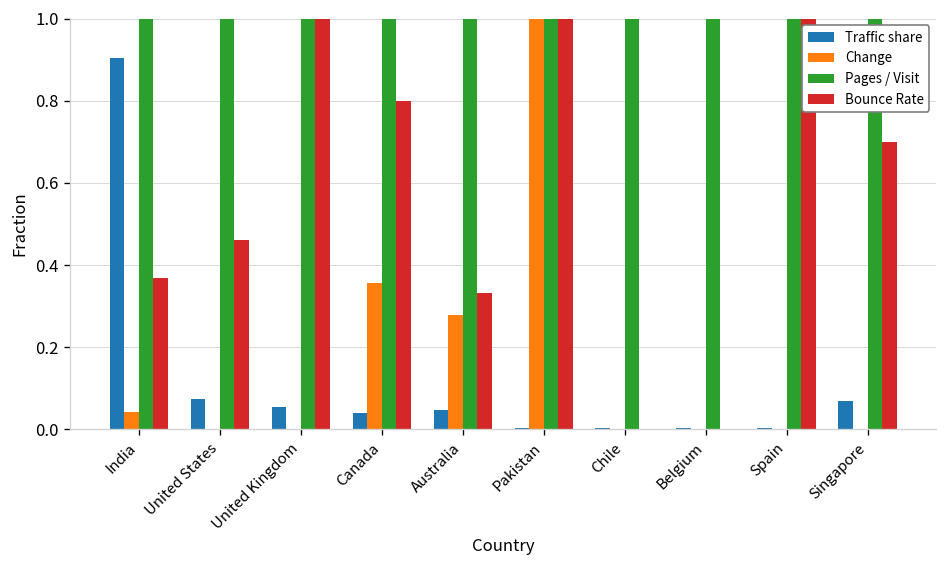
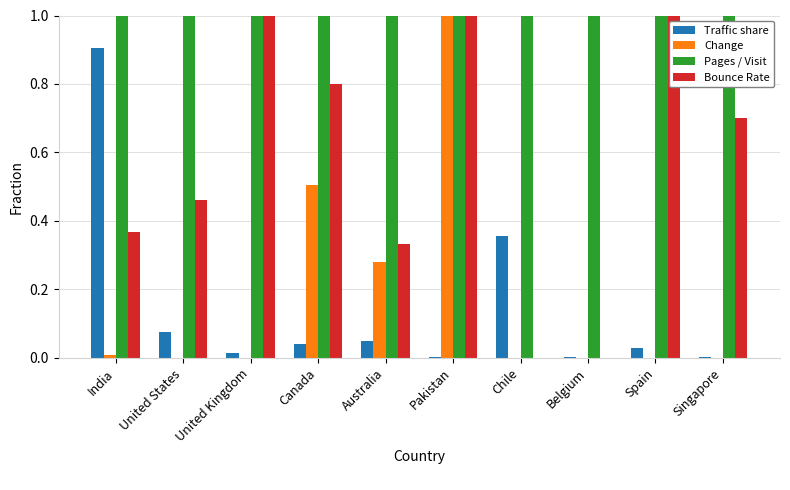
  {
    "Traffic share": {
      "India": 0.90,
      "United States": 0.08,
-     "United Kingdom": 0.05,
+     "United Kingdom": 0.01,
      "Canada": 0.04,
      "Australia": 0.05,
-     "Chile": 0.00,
-     "Spain": 0.00,
-     "Singapore": 0.07
+     "Chile": 0.36,
+     "Spain": 0.03,
+     "Singapore": 0.00
    },
    "Change": {
-     "India": 0.04,
+     "India": 0.01,
      "United Kingdom": 0.00,
-     "Canada": 0.36,
+     "Canada": 0.50,
      "Australia": 0.28,
      "Chile": 0.00,
      "Belgium": 0.00,
      "Spain": 0.00,
      "Singapore": 0.00
    },
    "Pages / Visit": {
      "United Kingdom": 1.00,
      "Pakistan": 1.00,
      "Spain": 1.00
    },
    "Bounce Rate": {
      "India": 0.37,
      "United States": 0.46,
      "United Kingdom": 1.00,
      "Canada": 0.80,
      "Australia": 0.33,
      "Pakistan": 1.00,
      "Chile": 0.00,
      "Belgium": 0.00,
      "Spain": 1.00,
      "Singapore": 0.70
    }
  }
